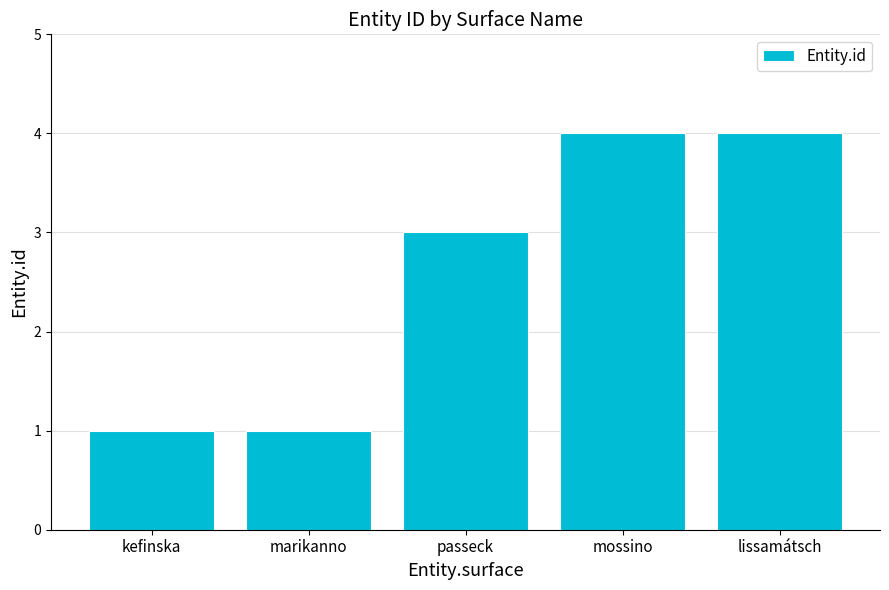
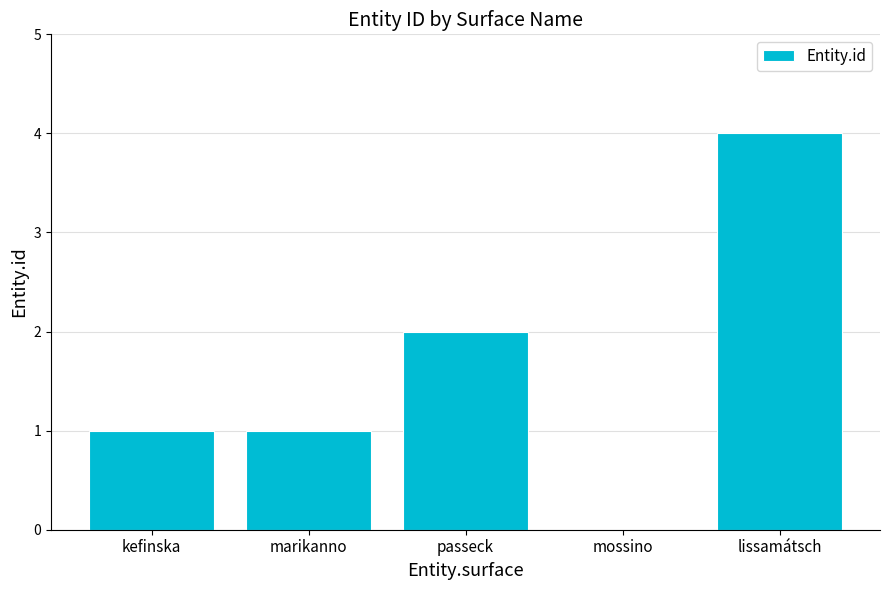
  {
    "kefinska": 1,
    "marikanno": 1,
-   "passeck": 3,
-   "mossino": 4,
+   "passeck": 2,
+   "mossino": 0,
    "lissamátsch": 4
  }
